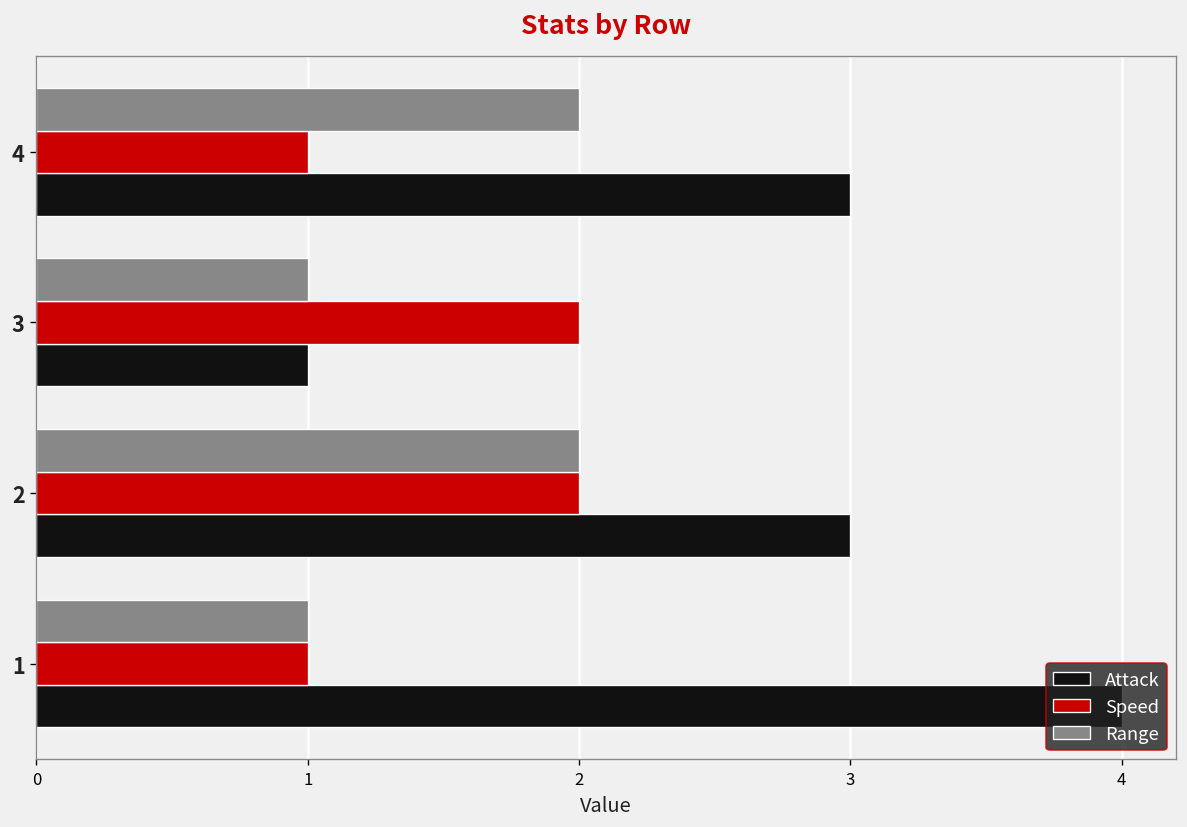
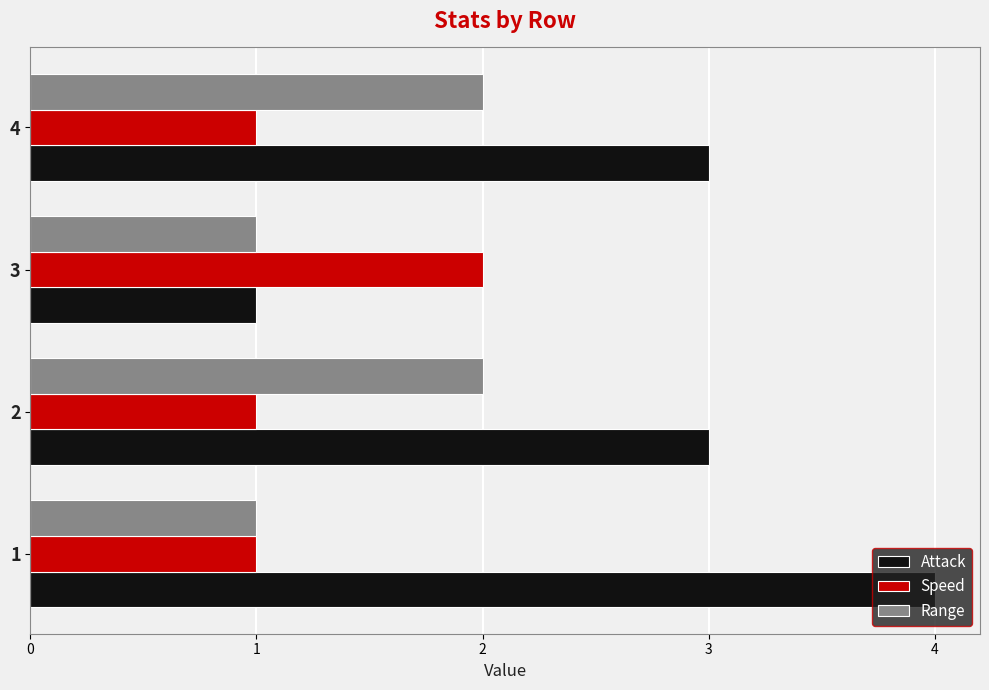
  {
    "Attack": {
      "4": 3,
      "3": 1,
      "2": 3
    },
    "Speed": {
      "4": 1,
      "3": 2,
-     "2": 2,
+     "2": 1,
      "1": 1
    },
    "Range": {
      "4": 2,
      "3": 1,
      "2": 2,
      "1": 1
    }
  }
